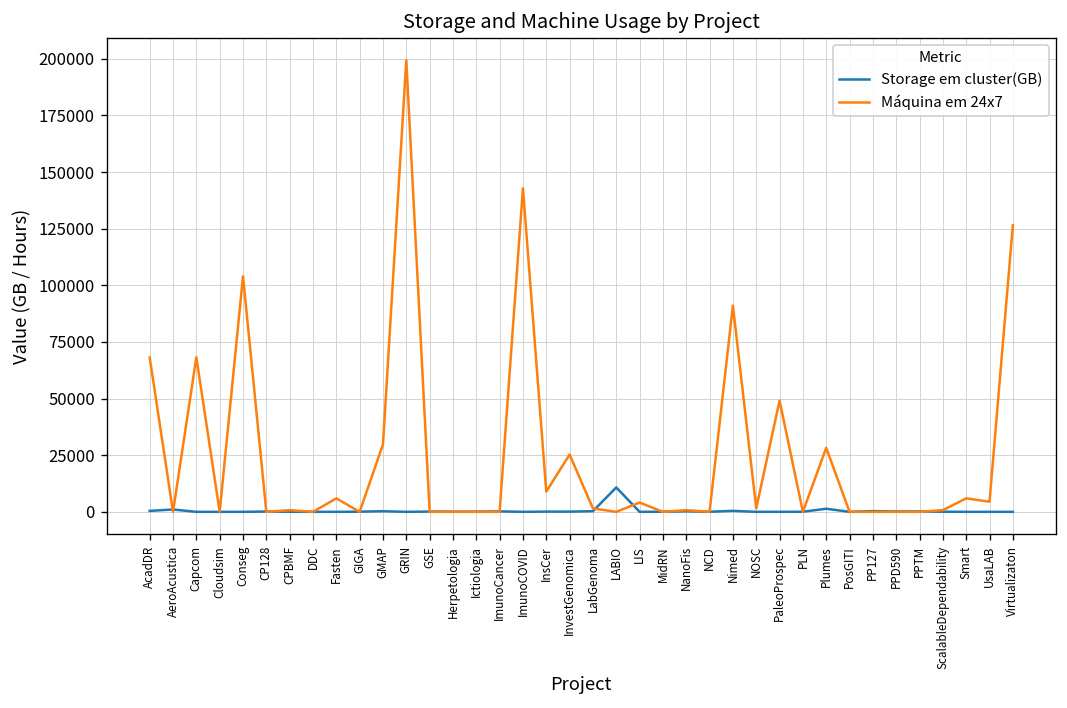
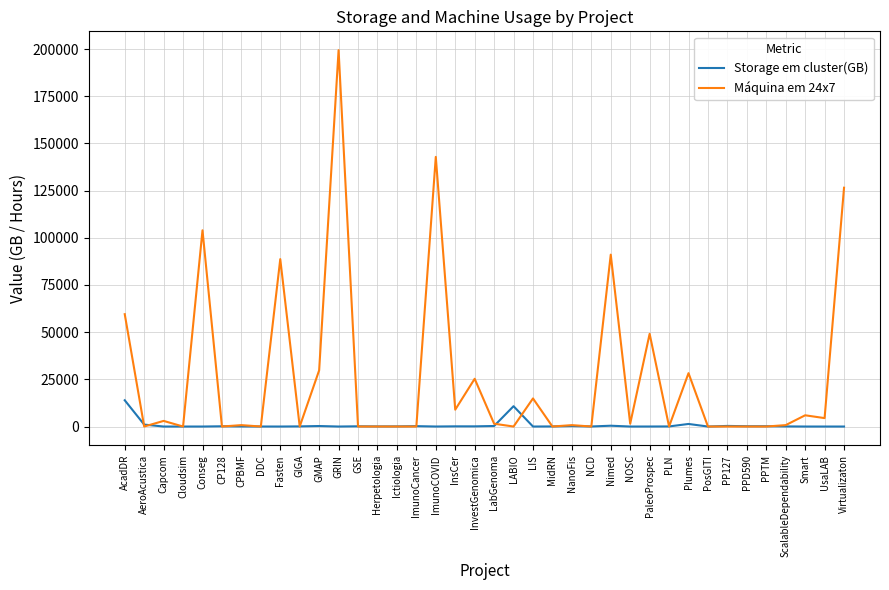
  {
    "Storage em cluster(GB)": {
-     "AcadDR": 0,
+     "AcadDR": 14000,
      "Capcom": 0,
      "Conseg": 0,
      "Fasten": 0,
      "GMAP": 0,
      "GRIN": 0,
      "ImunoCOVID": 0,
      "InsCer": 0,
      "InvestGenomica": 0,
      "LABIO": 11000,
      "LIS": 0,
      "Nimed": 0,
      "NOSC": 0,
      "PaleoProspec": 0,
      "Plumes": 1000,
      "Smart": 0,
      "UsaLAB": 0,
      "Virtualizaton": 0
    },
    "Máquina em 24x7": {
-     "AcadDR": 68000,
-     "Capcom": 68000,
+     "AcadDR": 60000,
+     "Capcom": 3000,
      "Conseg": 104000,
-     "Fasten": 6000,
+     "Fasten": 89000,
      "GMAP": 30000,
      "GRIN": 199000,
      "ImunoCOVID": 143000,
      "InsCer": 9000,
      "InvestGenomica": 25000,
      "LABIO": 0,
-     "LIS": 4000,
+     "LIS": 15000,
      "Nimed": 91000,
      "NOSC": 1000,
      "PaleoProspec": 49000,
      "Plumes": 28000,
      "Smart": 6000,
      "UsaLAB": 4000,
      "Virtualizaton": 127000
    }
  }
